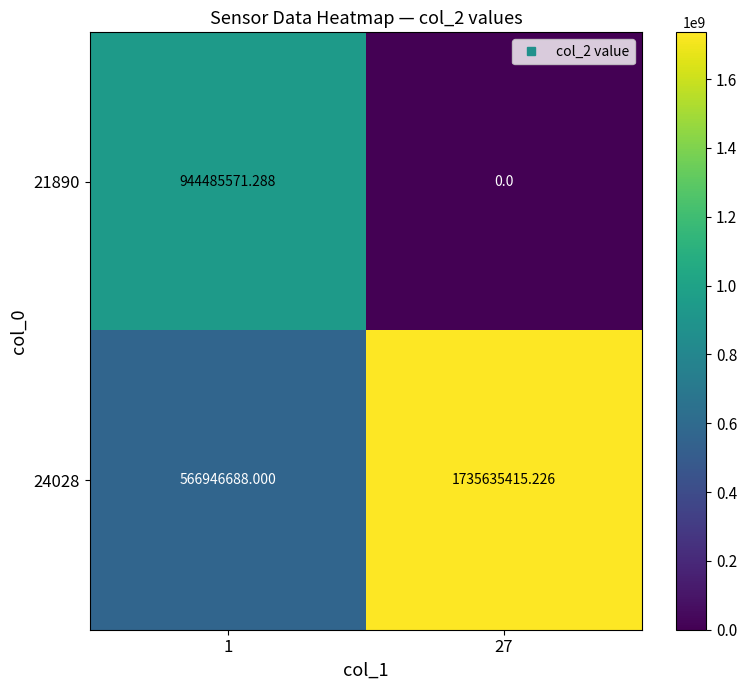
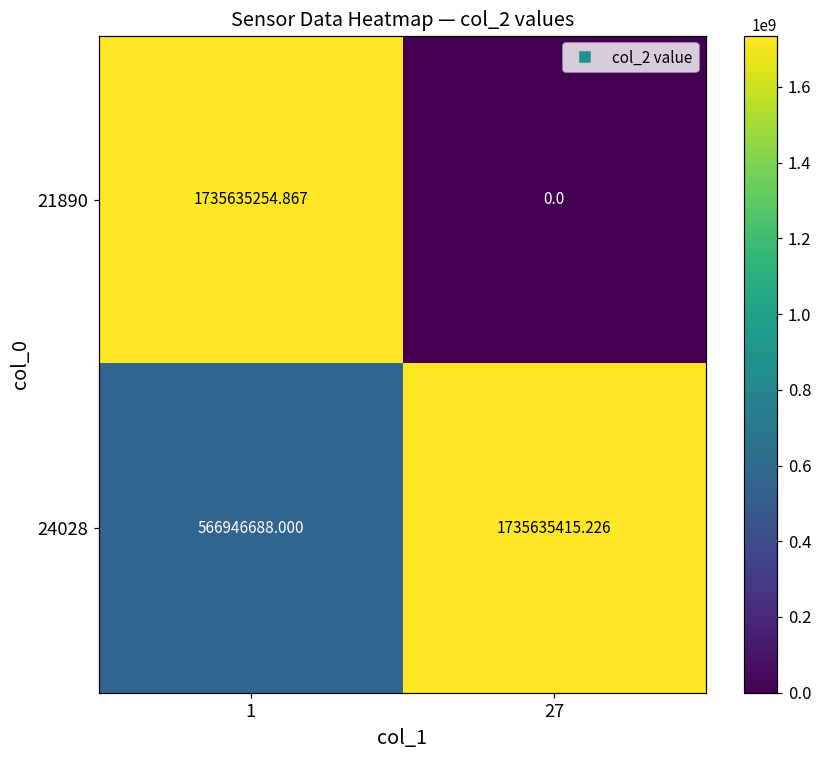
  {
    "21890": {
-     "1": 944485571.288,
+     "1": 1735635254.867,
      "27": 0.0
    },
    "24028": {
      "1": 566946688.000,
      "27": 1735635415.226
    }
  }
